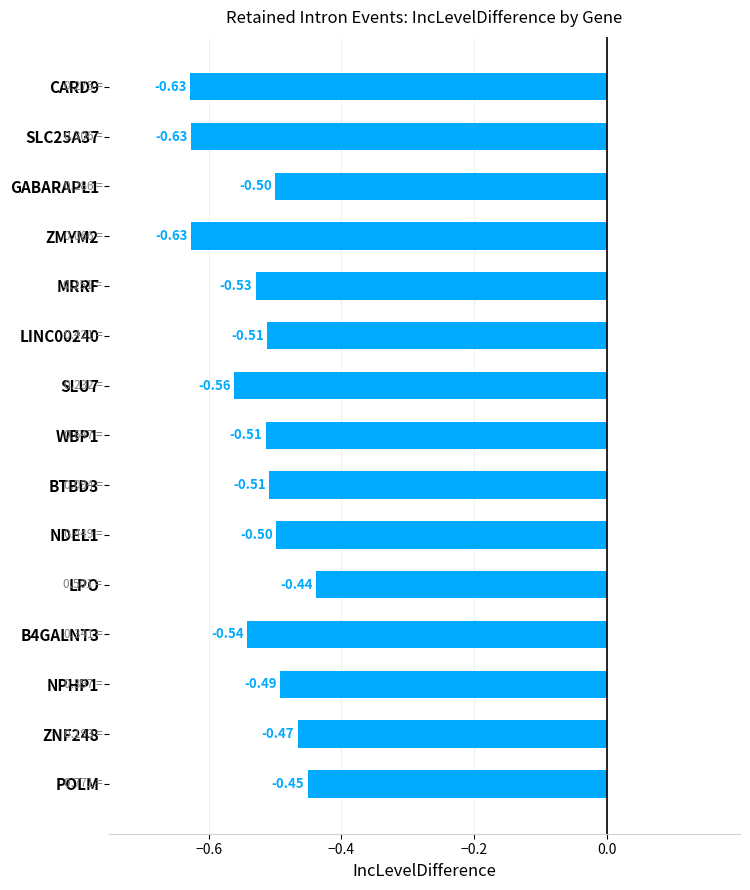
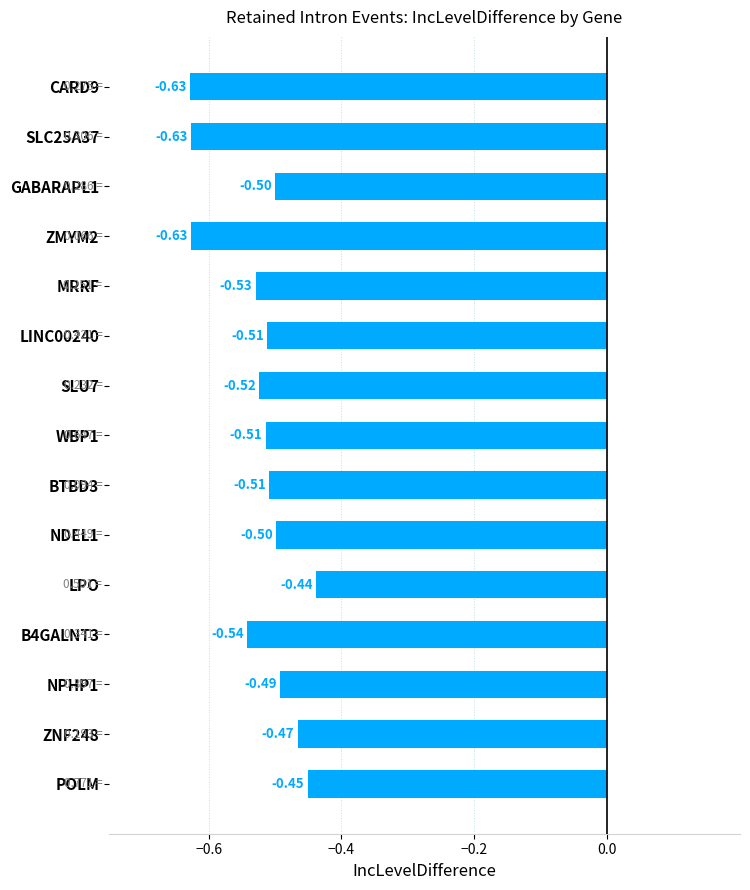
  {
    "CARD9": -0.63,
    "SLC25A37": -0.63,
    "GABARAPL1": -0.50,
    "ZMYM2": -0.63,
    "MRRF": -0.53,
    "LINC00240": -0.51,
-   "SLU7": -0.56,
+   "SLU7": -0.52,
    "WBP1": -0.51,
    "BTBD3": -0.51,
    "NDEL1": -0.50,
    "LPO": -0.44,
    "B4GALNT3": -0.54,
    "NPHP1": -0.49,
    "ZNF248": -0.47,
    "POLM": -0.45
  }
